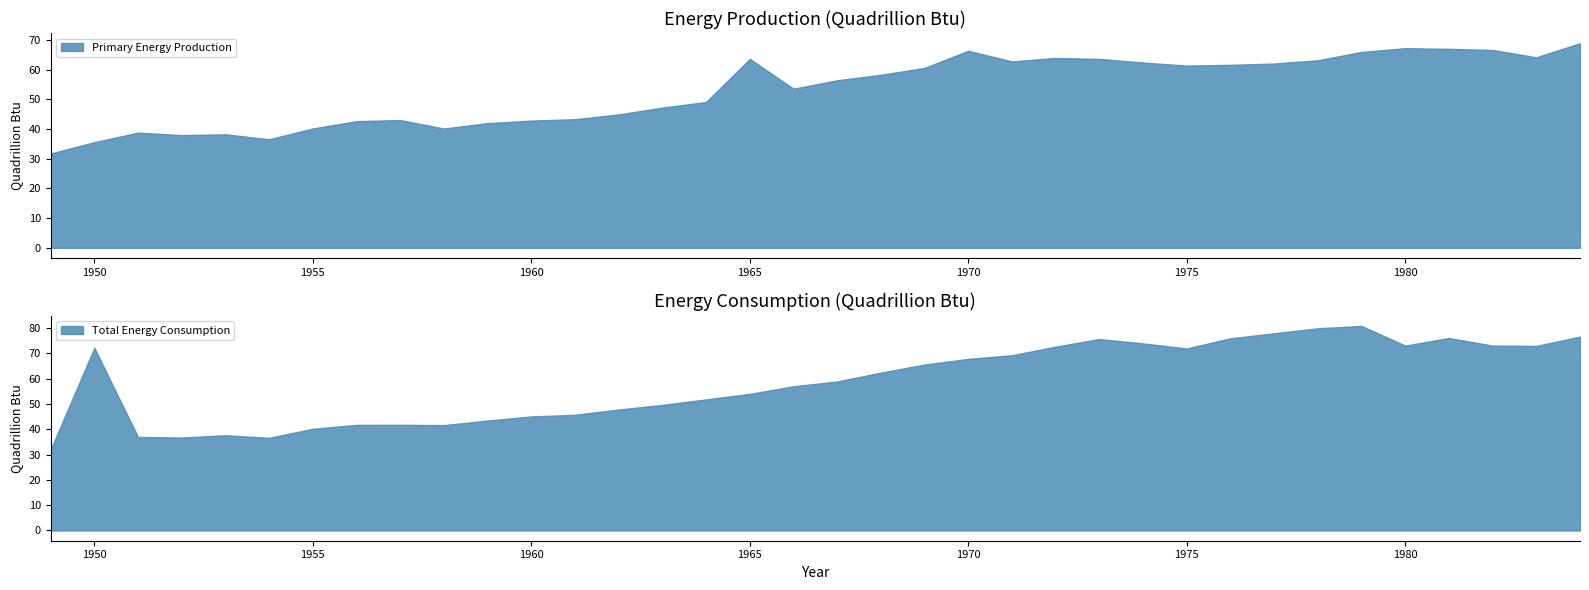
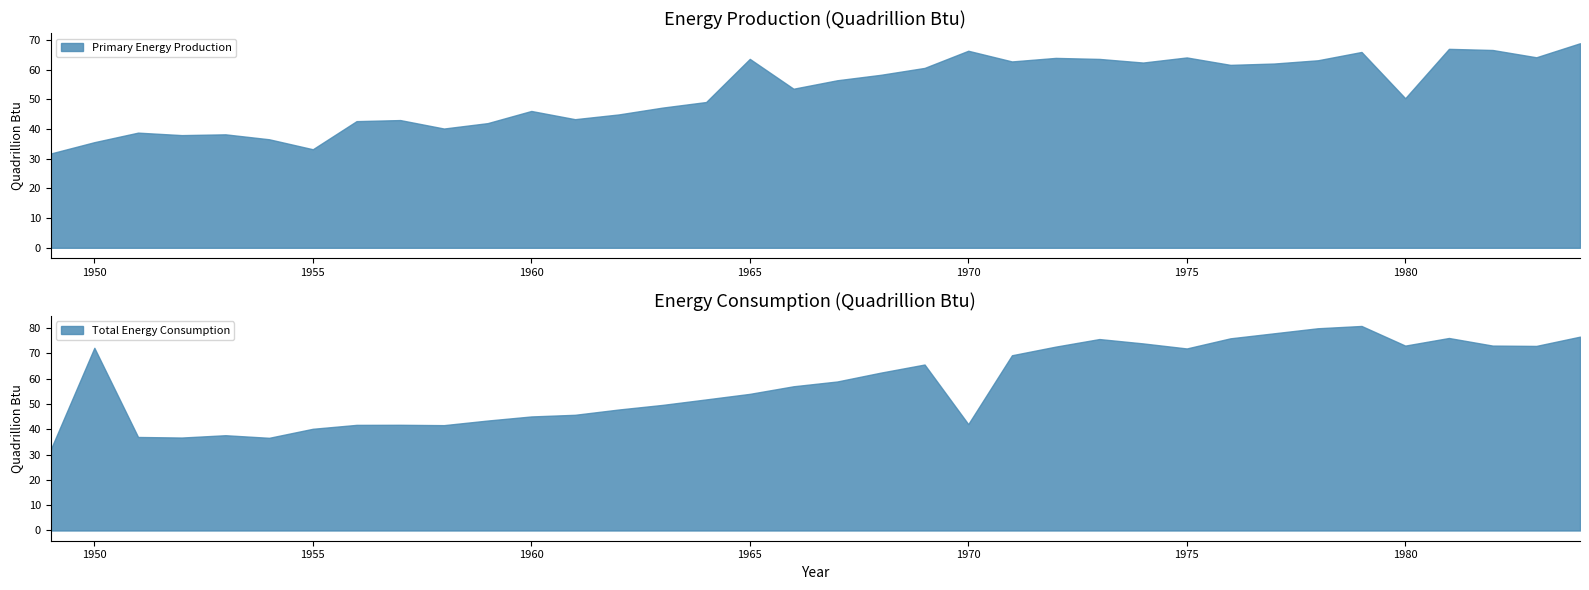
  {
    "Energy Production (Quadrillion Btu)": {
      "1950": 36,
-     "1955": 40,
-     "1960": 43,
+     "1955": 33,
+     "1960": 46,
      "1965": 64,
      "1970": 66,
-     "1975": 61,
-     "1980": 67
+     "1975": 64,
+     "1980": 50
    },
    "Energy Consumption (Quadrillion Btu)": {
      "1950": 72,
      "1955": 40,
      "1960": 45,
      "1965": 54,
-     "1970": 68,
+     "1970": 42,
      "1975": 72,
      "1980": 73
    }
  }
